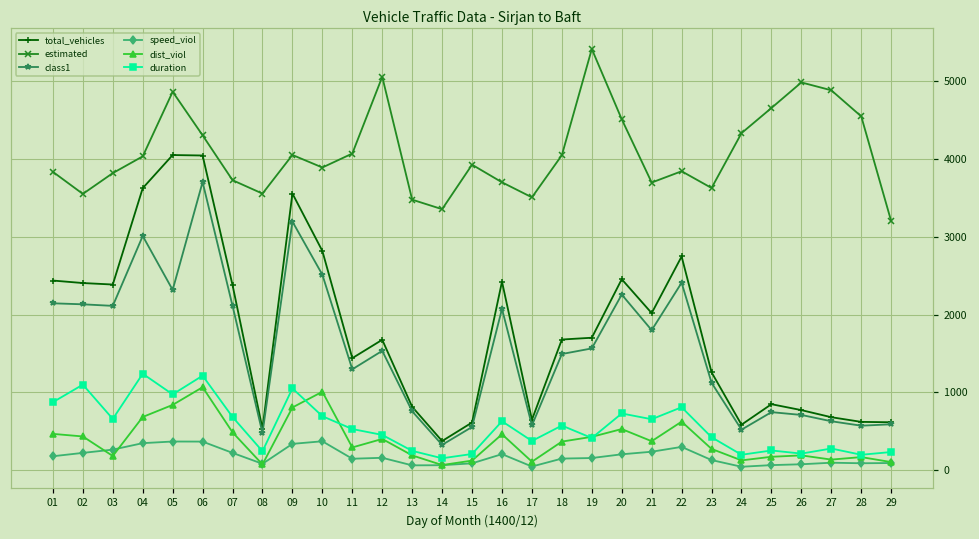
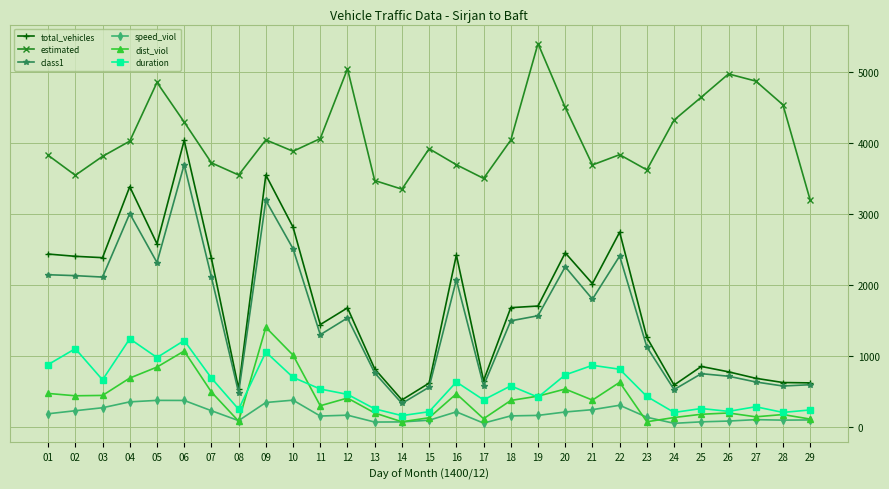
  {
    "total_vehicles": {
      "01": 2400,
      "02": 2400,
      "03": 2400,
-     "04": 3600,
-     "05": 4000,
+     "04": 3400,
+     "05": 2600,
      "06": 4000,
      "07": 2400,
      "08": 500,
      "09": 3600,
      "10": 2800,
      "11": 1400,
      "12": 1700,
      "13": 800,
      "14": 400,
      "15": 600,
      "16": 2400,
      "17": 600,
      "18": 1700,
      "19": 1700,
      "20": 2500,
      "21": 2000,
      "22": 2700,
      "23": 1300,
      "24": 600,
      "25": 800,
      "26": 800,
      "27": 700,
      "28": 600
    },
    "dist_viol": {
      "01": 500,
      "02": 400,
-     "03": 200,
+     "03": 400,
      "04": 700,
      "05": 800,
      "06": 1100,
      "07": 500,
-     "09": 800,
+     "09": 1400,
      "10": 1000,
      "11": 300,
      "12": 400,
      "13": 200,
      "16": 500,
      "17": 100,
      "18": 400,
      "20": 500,
      "21": 400,
      "22": 600,
-     "23": 300,
+     "23": 100,
      "24": 100,
      "25": 200,
      "27": 100
    },
    "duration": {
      "01": 900,
      "02": 1100,
      "03": 700,
      "04": 1200,
      "05": 1000,
      "06": 1200,
      "07": 700,
      "08": 200,
      "09": 1100,
      "10": 700,
      "11": 500,
      "12": 500,
      "13": 300,
      "14": 200,
      "15": 200,
      "16": 600,
      "17": 400,
      "18": 600,
      "20": 700,
-     "21": 700,
+     "21": 900,
      "22": 800,
      "23": 400,
      "24": 200,
      "25": 300,
      "27": 300,
      "29": 200
    }
  }
